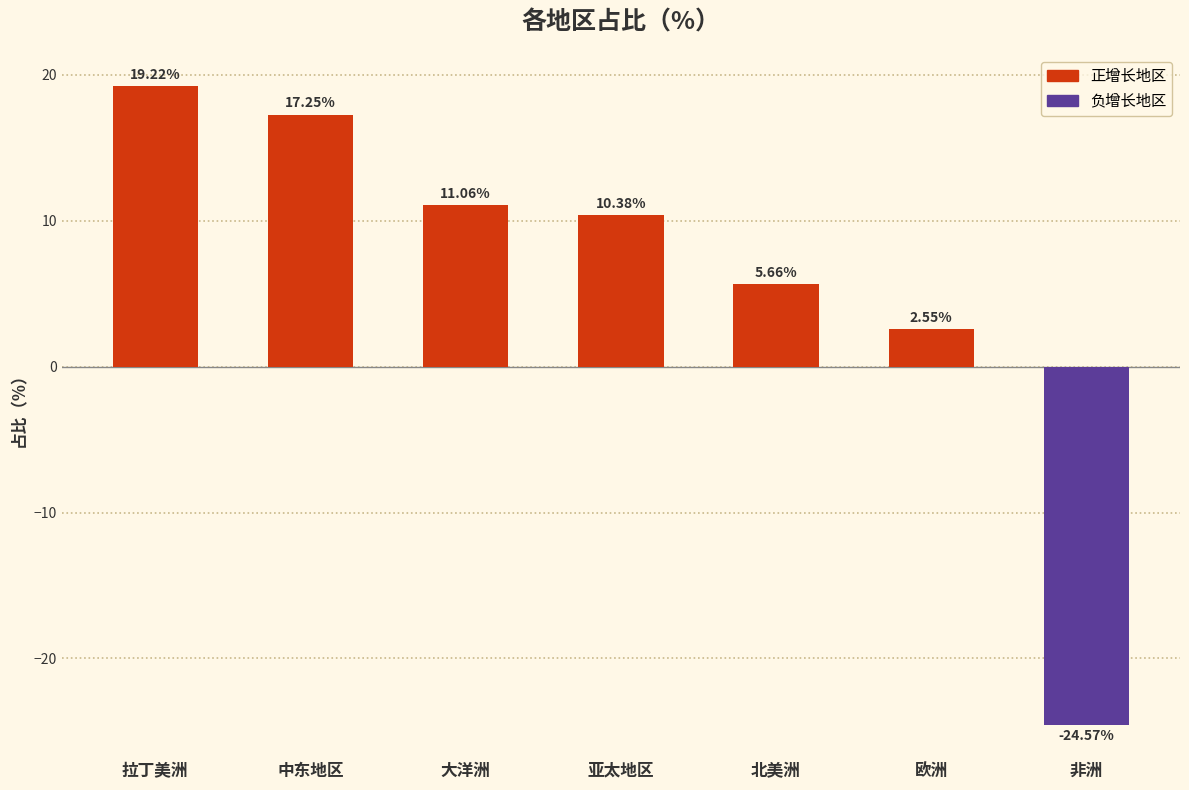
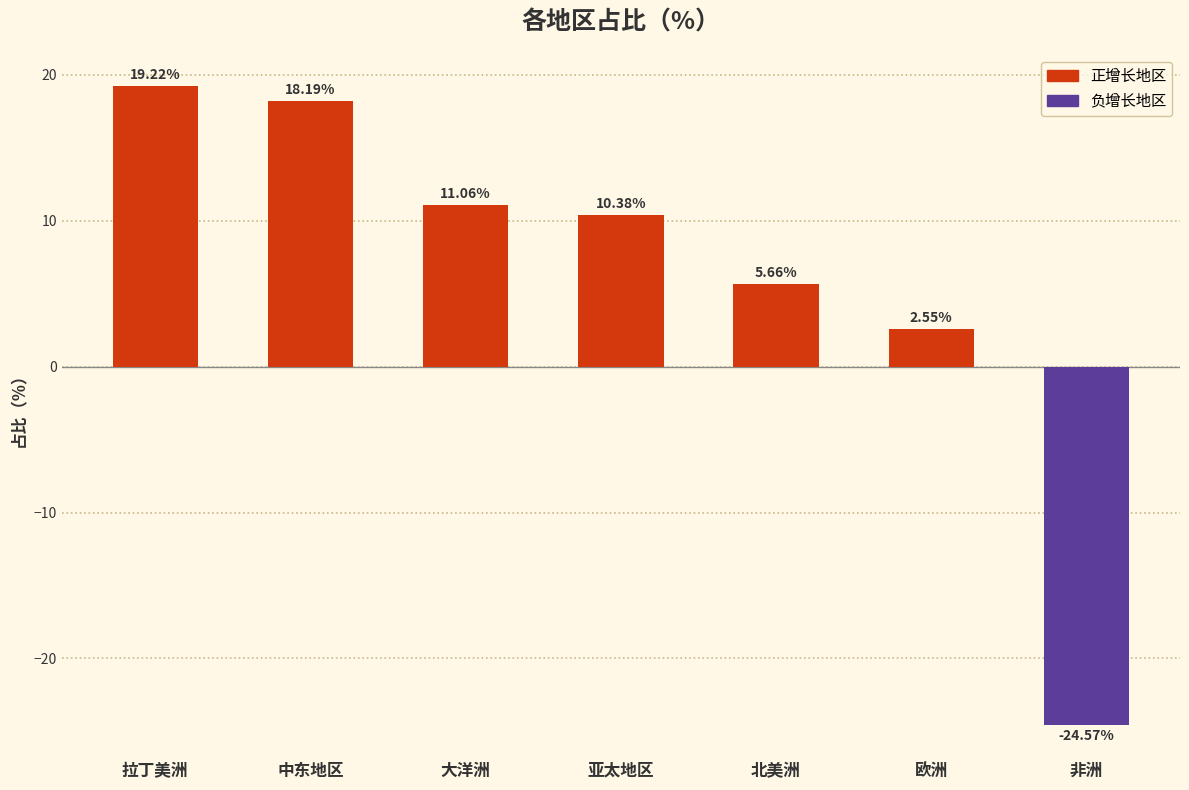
  {
    "拉丁美洲": "19.22%",
-   "中东地区": "17.25%",
+   "中东地区": "18.19%",
    "大洋洲": "11.06%",
    "亚太地区": "10.38%",
    "北美洲": "5.66%",
    "欧洲": "2.55%",
    "非洲": "-24.57%"
  }
